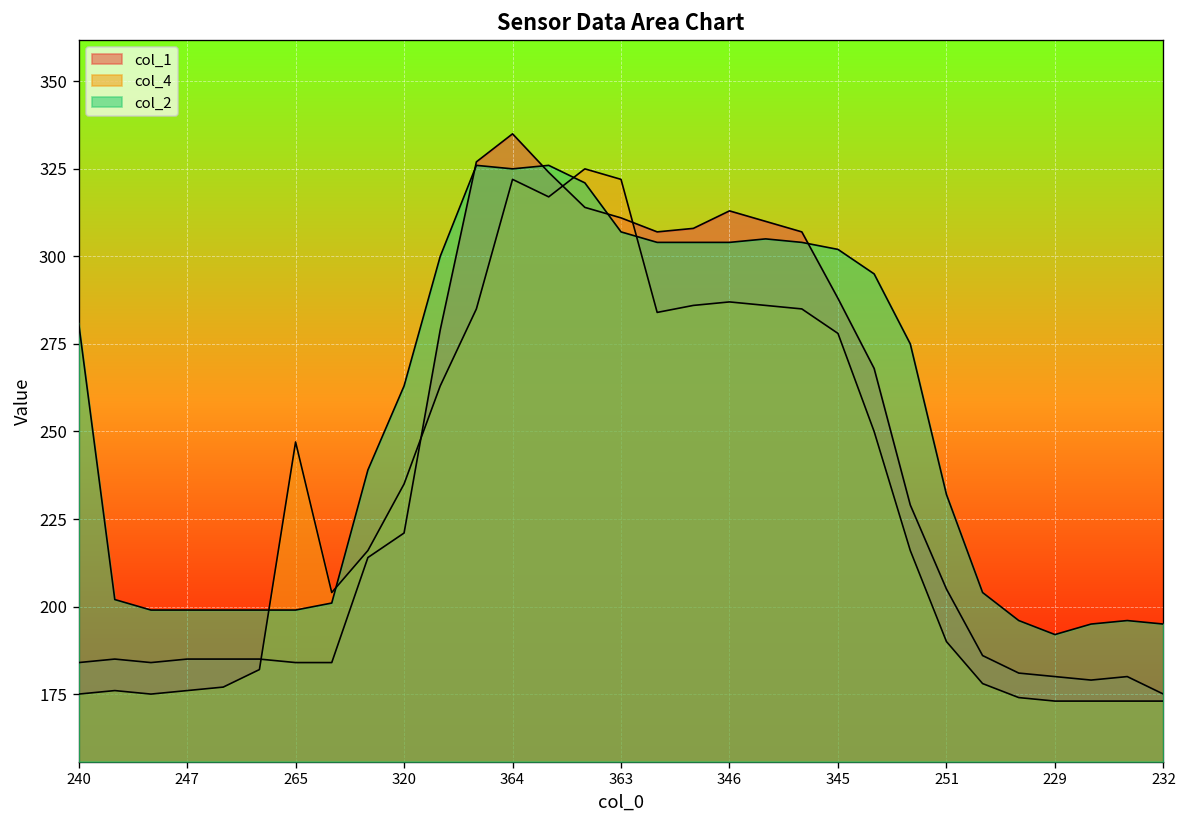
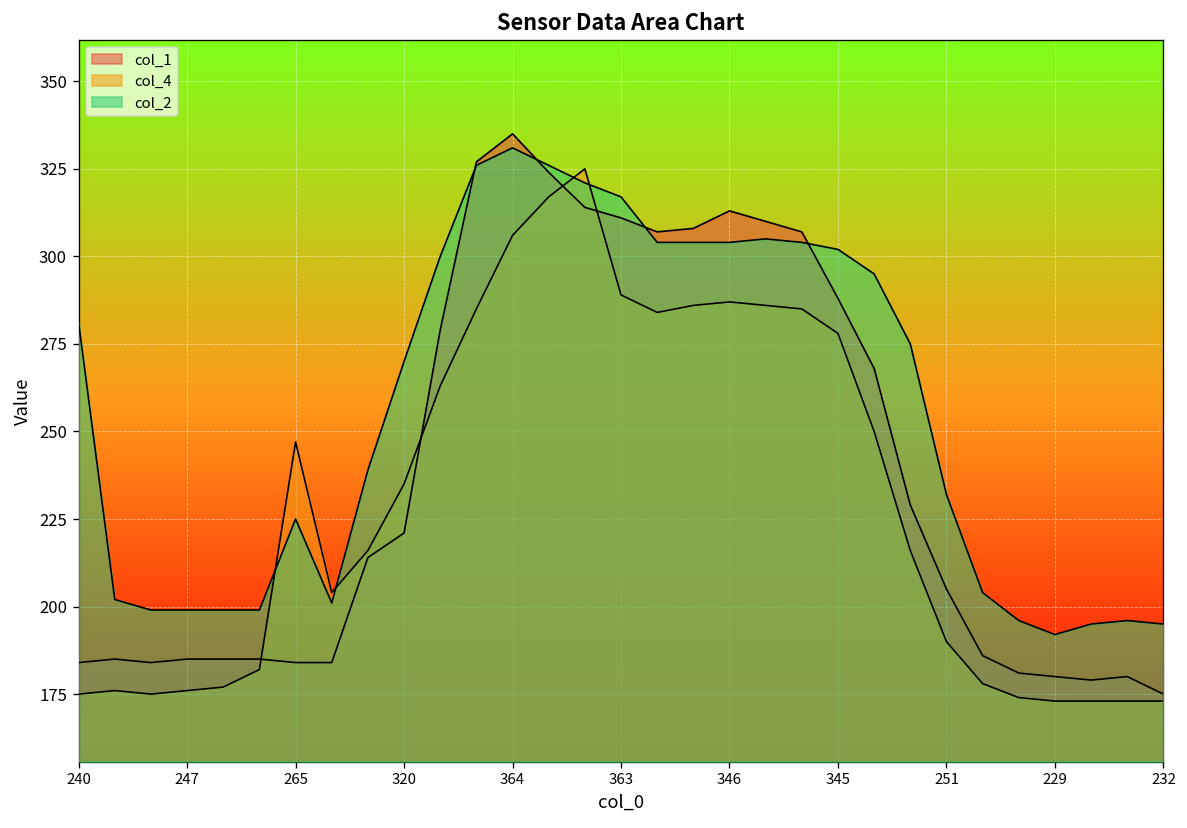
  {
    "col_1": {
      "240": 184,
      "265": 184,
      "320": 221,
      "364": 335,
      "363": 311,
      "346": 313,
      "229": 180,
      "232": 175
    },
    "col_4": {
      "240": 175,
      "265": 247,
      "320": 235,
-     "364": 322,
-     "363": 322,
+     "364": 306,
+     "363": 289,
      "346": 287,
      "229": 173,
      "232": 173
    },
    "col_2": {
      "240": 281,
-     "265": 199,
-     "320": 263,
-     "364": 325,
-     "363": 307,
+     "265": 225,
+     "320": 270,
+     "364": 331,
+     "363": 317,
      "346": 304,
      "229": 192,
      "232": 195
    }
  }
